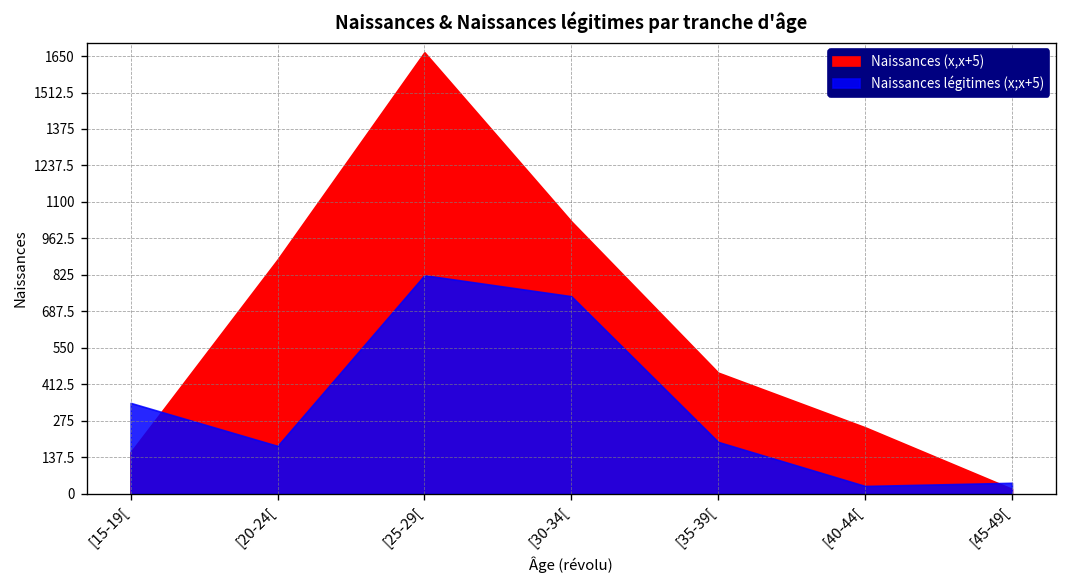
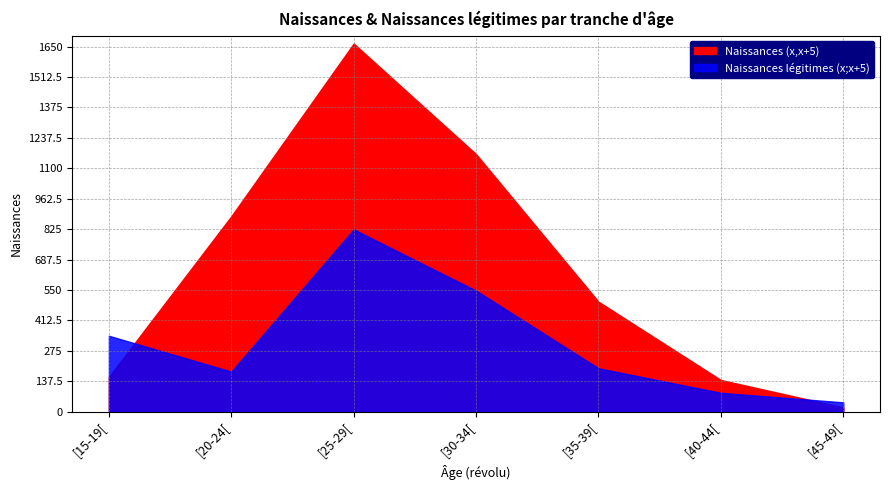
  {
    "Naissances (x,x+5)": {
      "[15-19[": 160,
      "[20-24[": 880,
      "[25-29[": 1660,
-     "[30-34[": 1030,
-     "[35-39[": 460,
-     "[40-44[": 250,
+     "[30-34[": 1160,
+     "[35-39[": 500,
+     "[40-44[": 140,
      "[45-49[": 20
    },
    "Naissances légitimes (x;x+5)": {
      "[15-19[": 340,
      "[20-24[": 180,
      "[25-29[": 820,
-     "[30-34[": 750,
+     "[30-34[": 550,
      "[35-39[": 200,
-     "[40-44[": 30,
+     "[40-44[": 90,
      "[45-49[": 40
    }
  }
